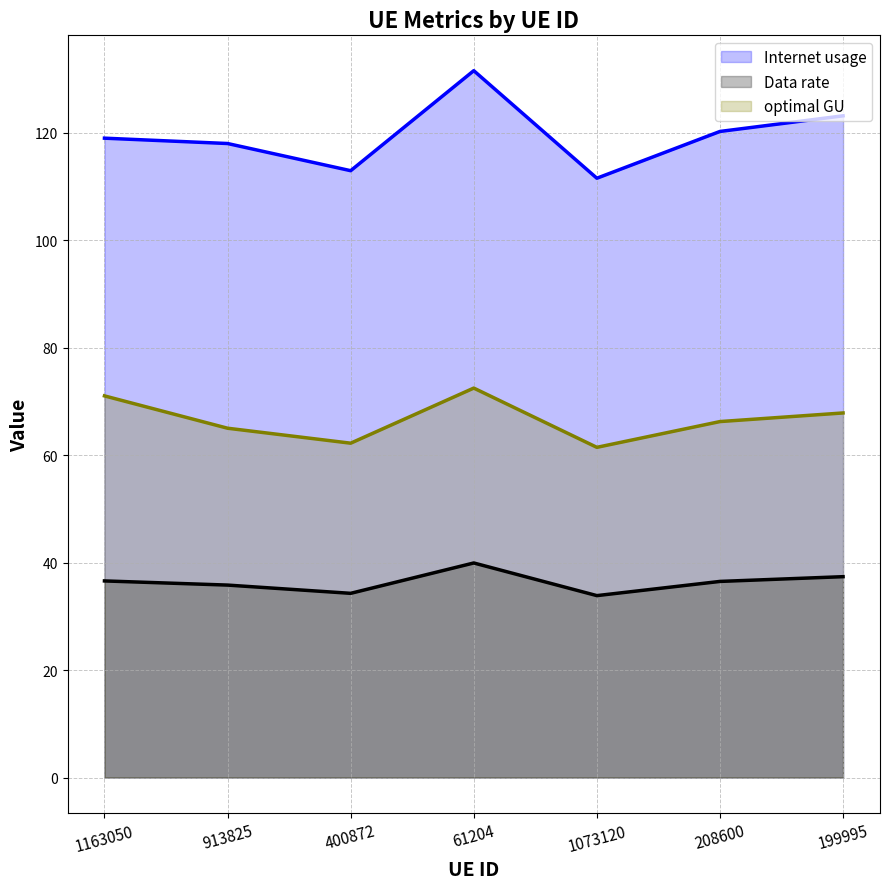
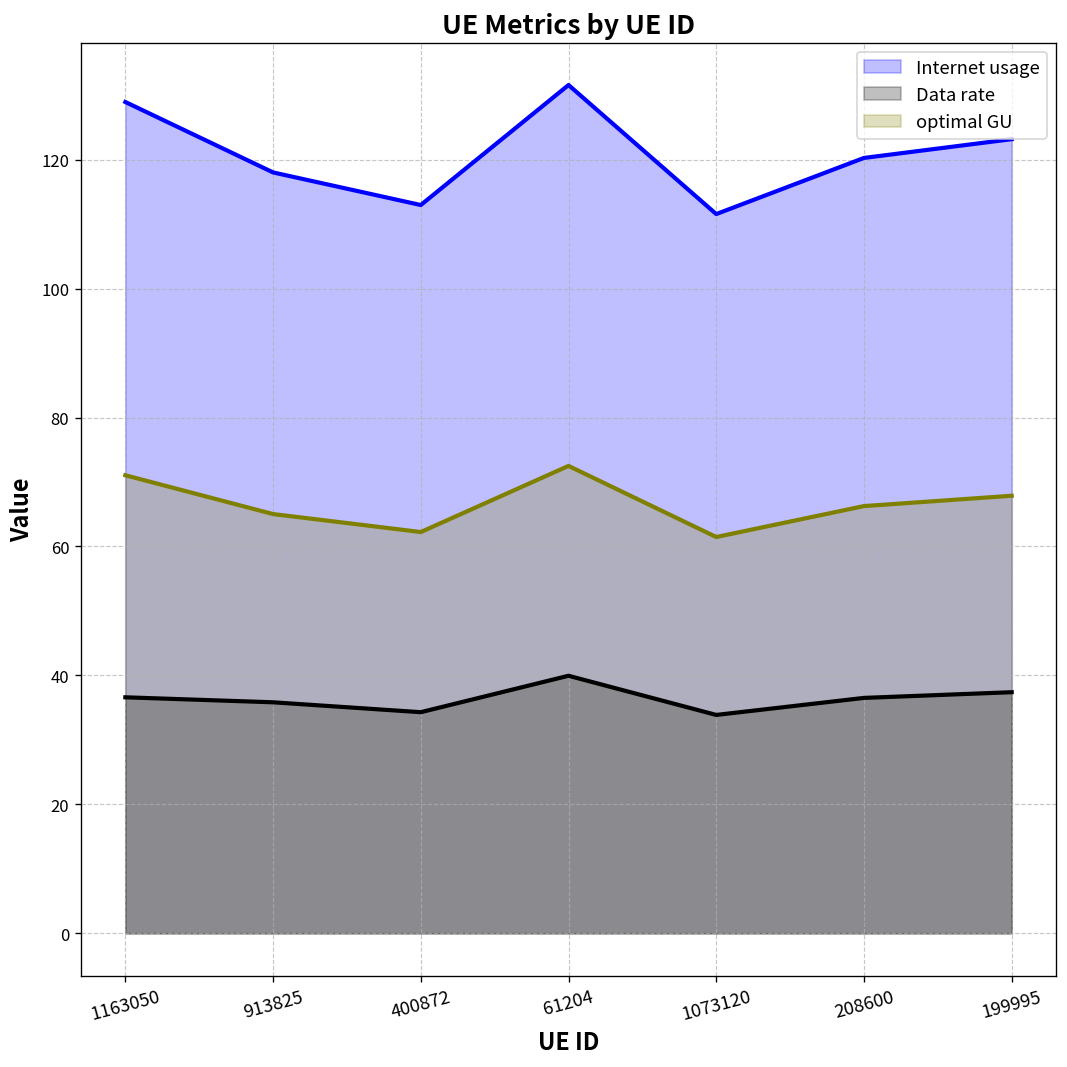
  {
    "Internet usage": {
-     "1163050": 119,
+     "1163050": 129,
      "913825": 118,
      "400872": 113,
      "61204": 132,
      "1073120": 112,
      "208600": 120
    },
    "Data rate": {
      "1163050": 37,
      "913825": 36,
      "400872": 34,
      "61204": 40,
      "1073120": 34,
      "208600": 37,
      "199995": 37
    },
    "optimal GU": {
      "1163050": 71,
      "913825": 65,
      "400872": 62,
      "61204": 73,
      "1073120": 61,
      "208600": 66,
      "199995": 68
    }
  }
